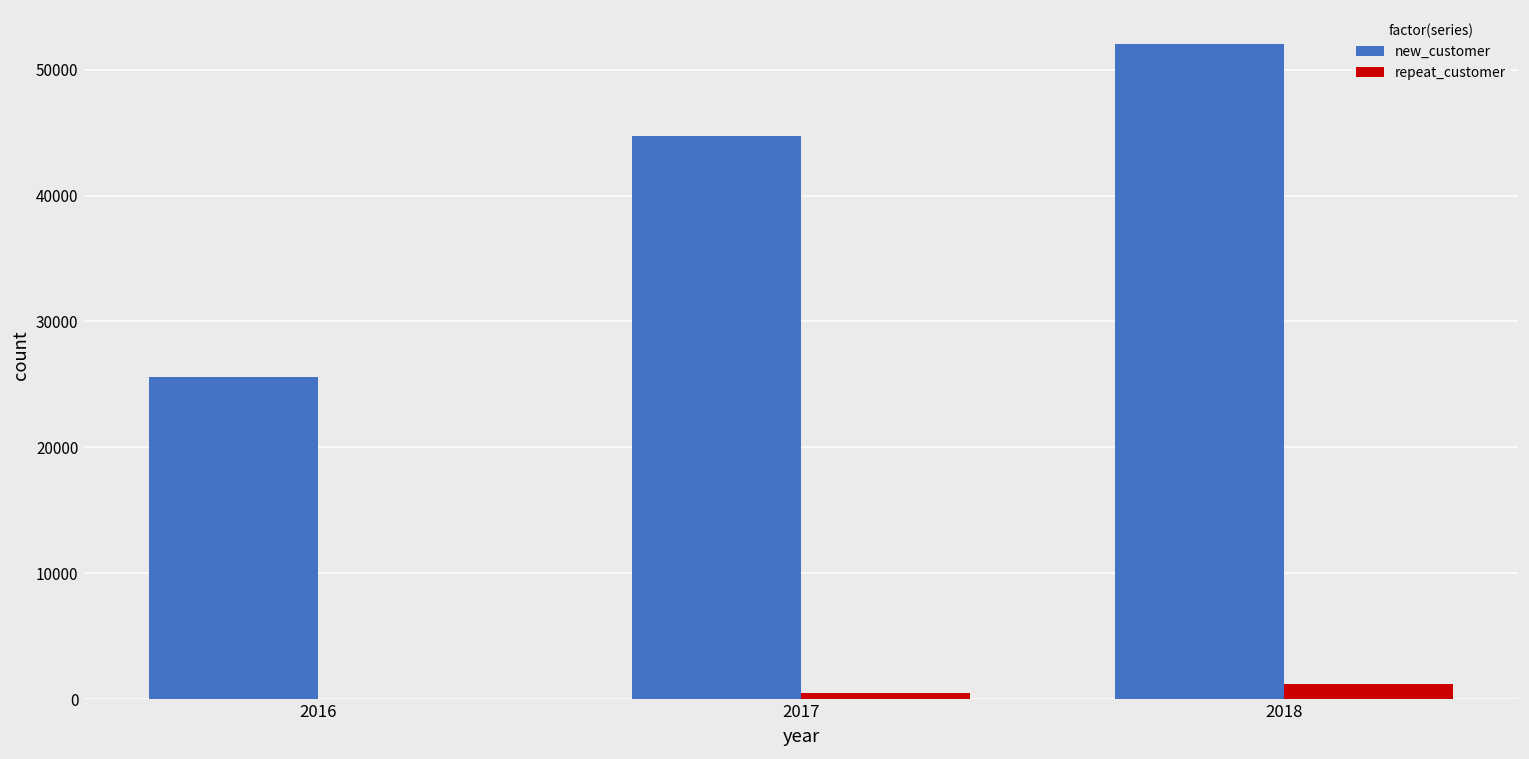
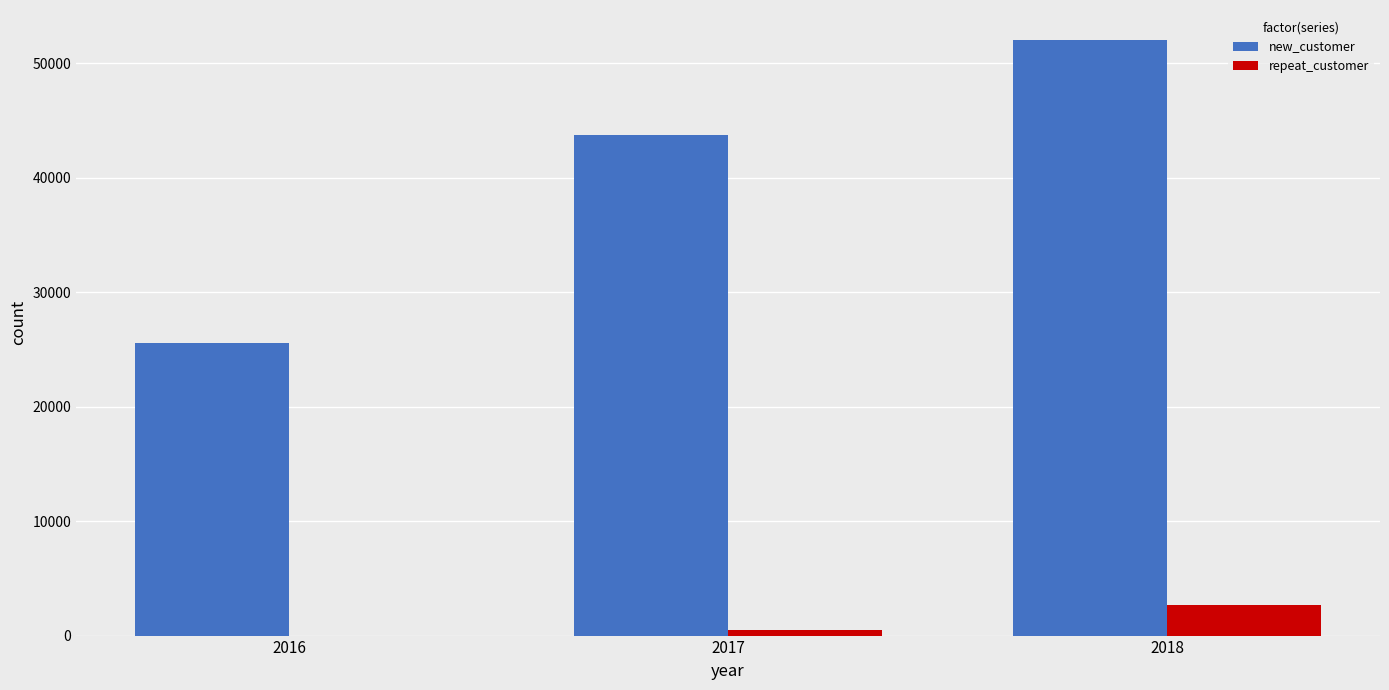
  {
    "new_customer": {
      "2016": 25600,
-     "2017": 44700,
+     "2017": 43700,
      "2018": 52100
    },
    "repeat_customer": {
      "2017": 500,
-     "2018": 1200
+     "2018": 2700
    }
  }
